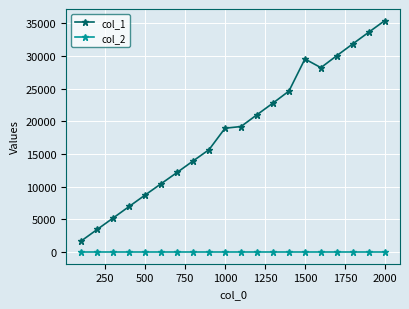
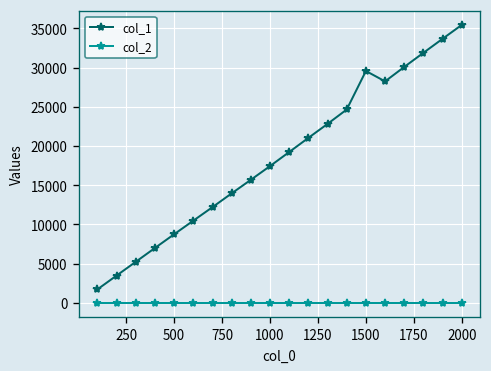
  {
    "col_1": {
      "500": 9000,
-     "1000": 19000,
+     "1000": 17000,
      "1500": 30000,
      "2000": 35000
    },
    "col_2": {
      "500": 0,
      "1000": 0,
      "1500": 0,
      "2000": 0
    }
  }
